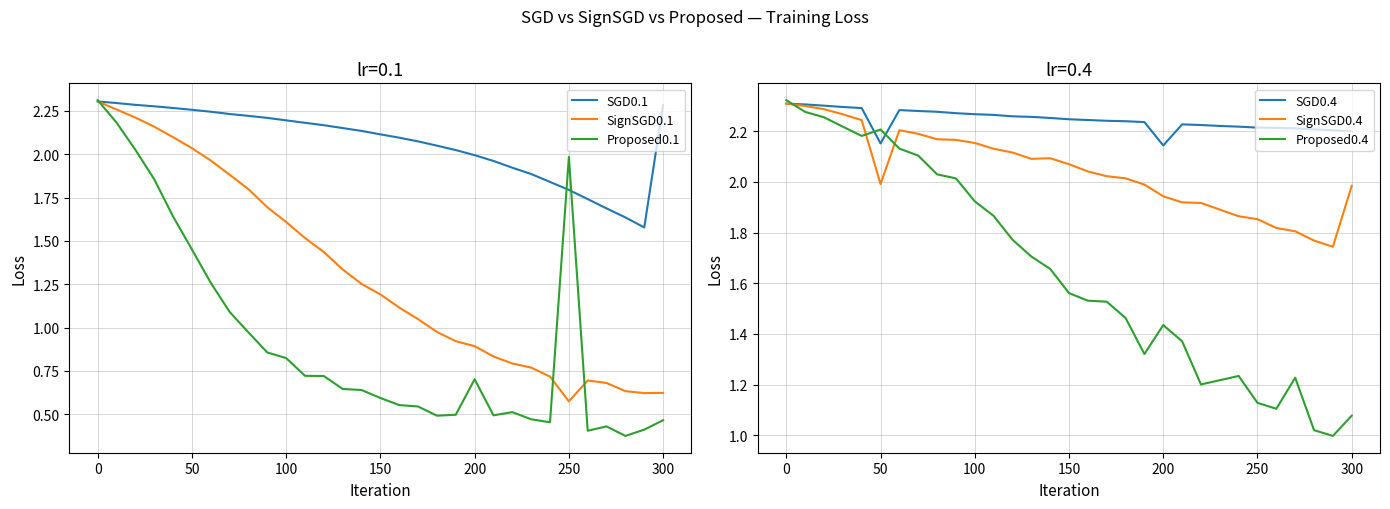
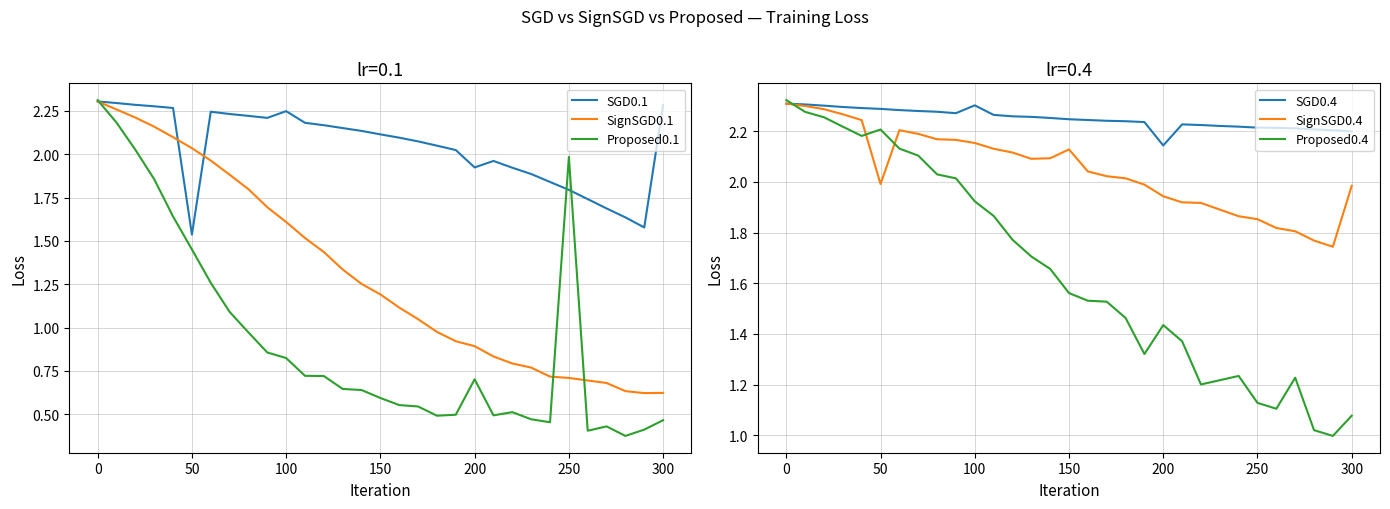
  {
    "lr=0.1": {
      "SGD0.1": {
-       "50": 2.26,
-       "100": 2.20,
+       "50": 1.54,
+       "100": 2.25,
        "150": 2.11,
-       "200": 1.99,
+       "200": 1.92,
        "250": 1.79
      },
      "SignSGD0.1": {
        "50": 2.03,
        "100": 1.61,
        "150": 1.19,
        "200": 0.89,
-       "250": 0.58,
+       "250": 0.71,
        "300": 0.62
      },
      "Proposed0.1": {
        "50": 1.45,
        "100": 0.82,
        "150": 0.59,
        "200": 0.70,
        "250": 1.98,
        "300": 0.47
      }
    },
    "lr=0.4": {
      "SGD0.4": {
-       "50": 2.15,
-       "100": 2.27,
+       "50": 2.29,
+       "100": 2.30,
        "150": 2.25,
        "200": 2.14
      },
      "SignSGD0.4": {
        "50": 1.99,
        "100": 2.15,
-       "150": 2.07,
+       "150": 2.13,
        "200": 1.94,
        "250": 1.85,
        "300": 1.98
      },
      "Proposed0.4": {
        "0": 2.32,
        "50": 2.21,
        "100": 1.92,
        "150": 1.56,
        "200": 1.43,
        "250": 1.13,
        "300": 1.08
      }
    }
  }
